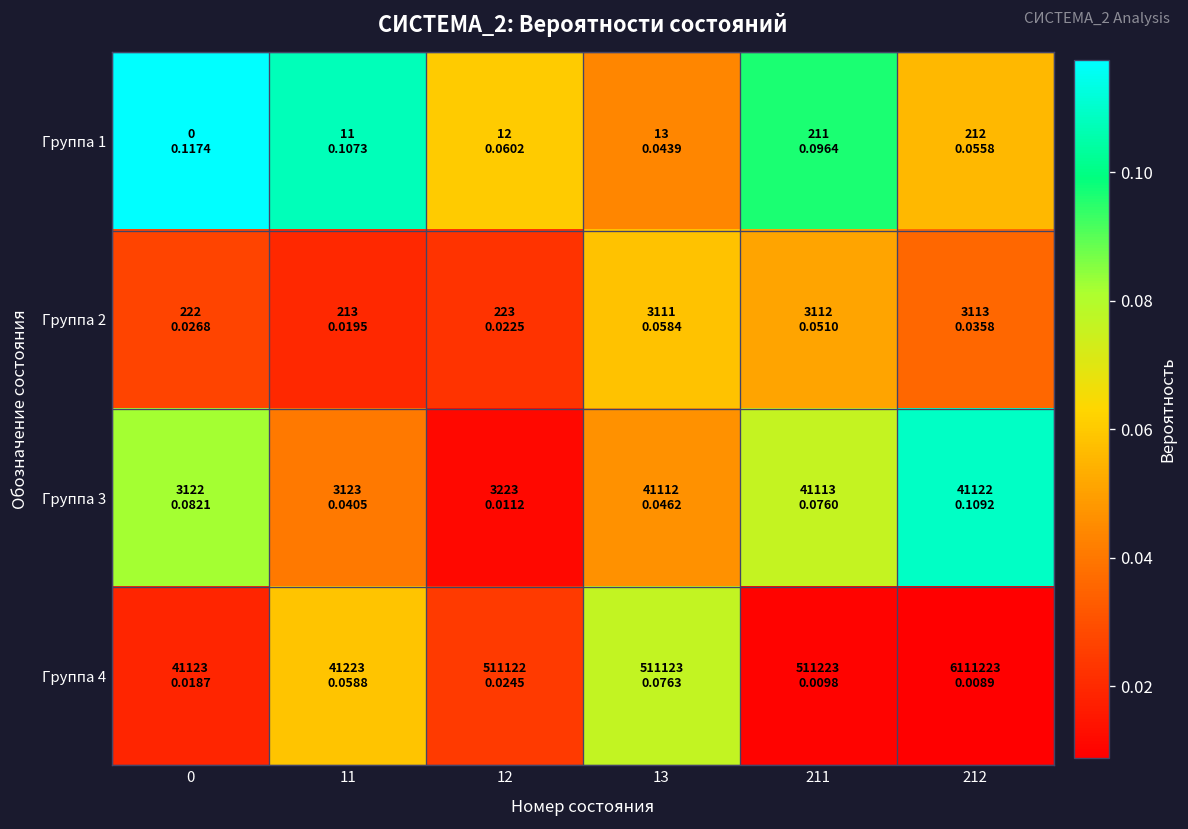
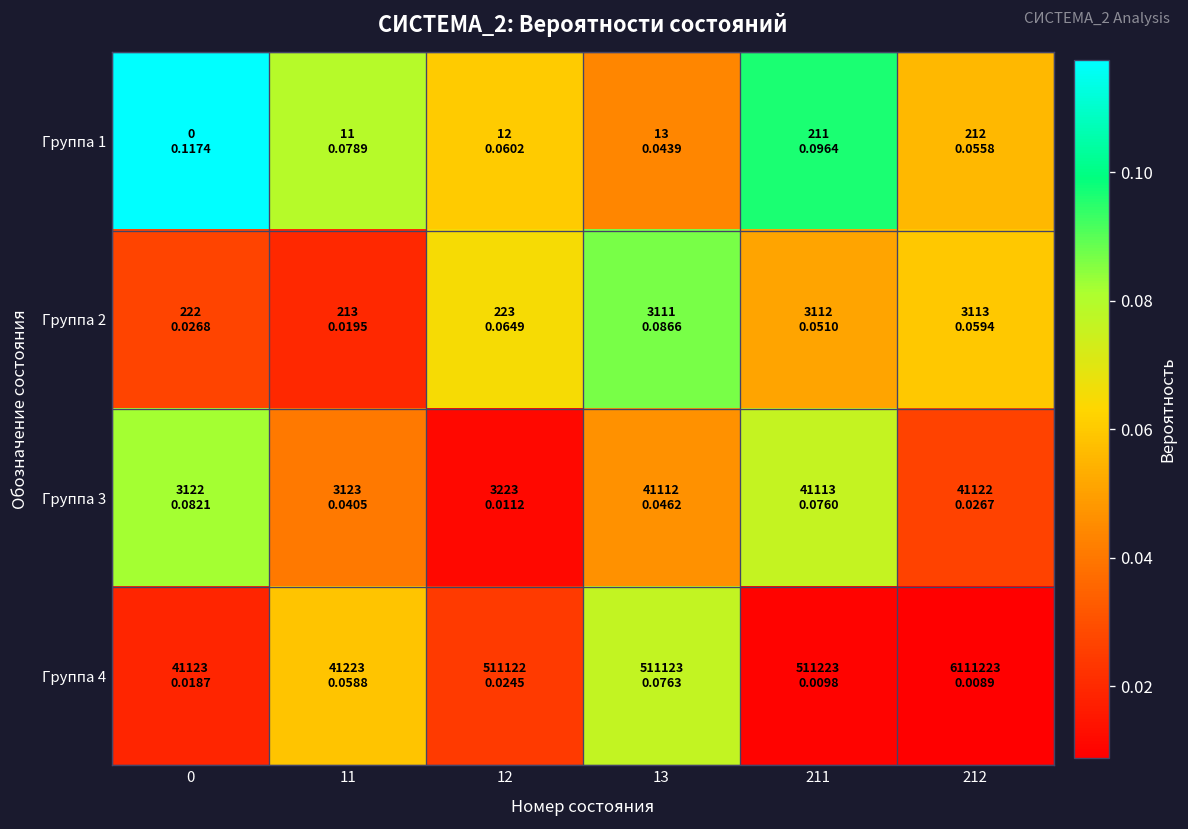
  {
    "Группа 1": {
-     "11": 0.1073
+     "11": 0.0789
    },
    "Группа 2": {
-     "12": 0.0225,
-     "13": 0.0584,
-     "212": 0.0358
+     "12": 0.0649,
+     "13": 0.0866,
+     "212": 0.0594
    },
    "Группа 3": {
-     "212": 0.1092
+     "212": 0.0267
    }
  }
